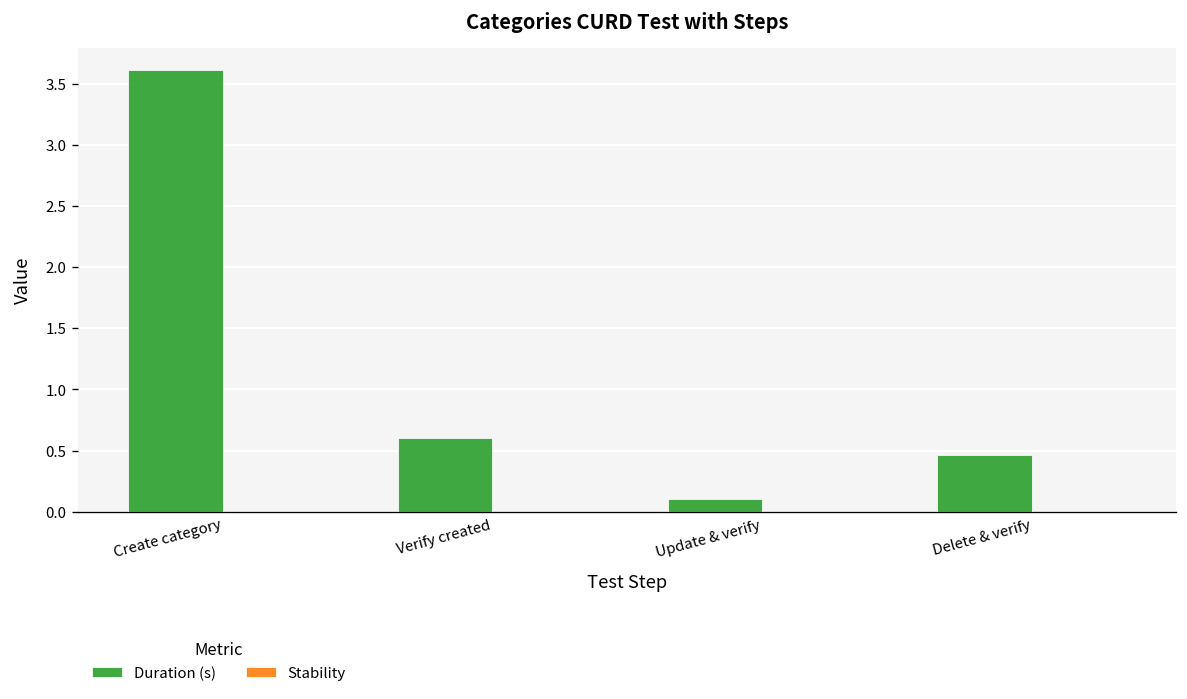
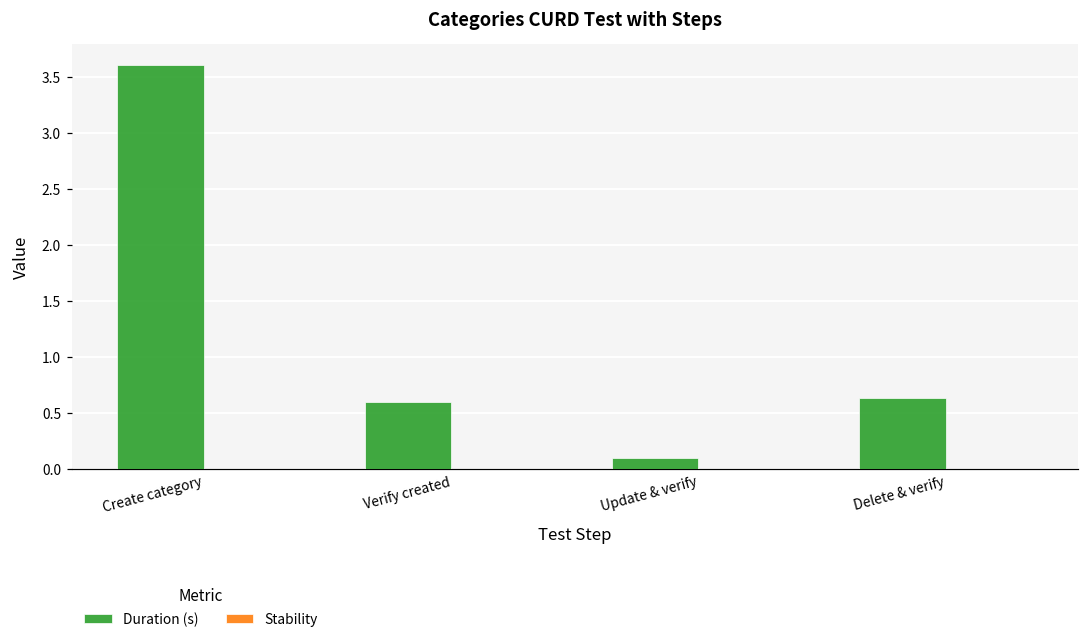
  {
    "Duration (s)": {
      "Create category": 3.61,
      "Verify created": 0.60,
      "Update & verify": 0.10,
-     "Delete & verify": 0.46
+     "Delete & verify": 0.64
    },
    "Stability": {
      "Create category": 0.00,
      "Verify created": 0.00,
      "Update & verify": 0.00,
      "Delete & verify": 0.00
    }
  }
